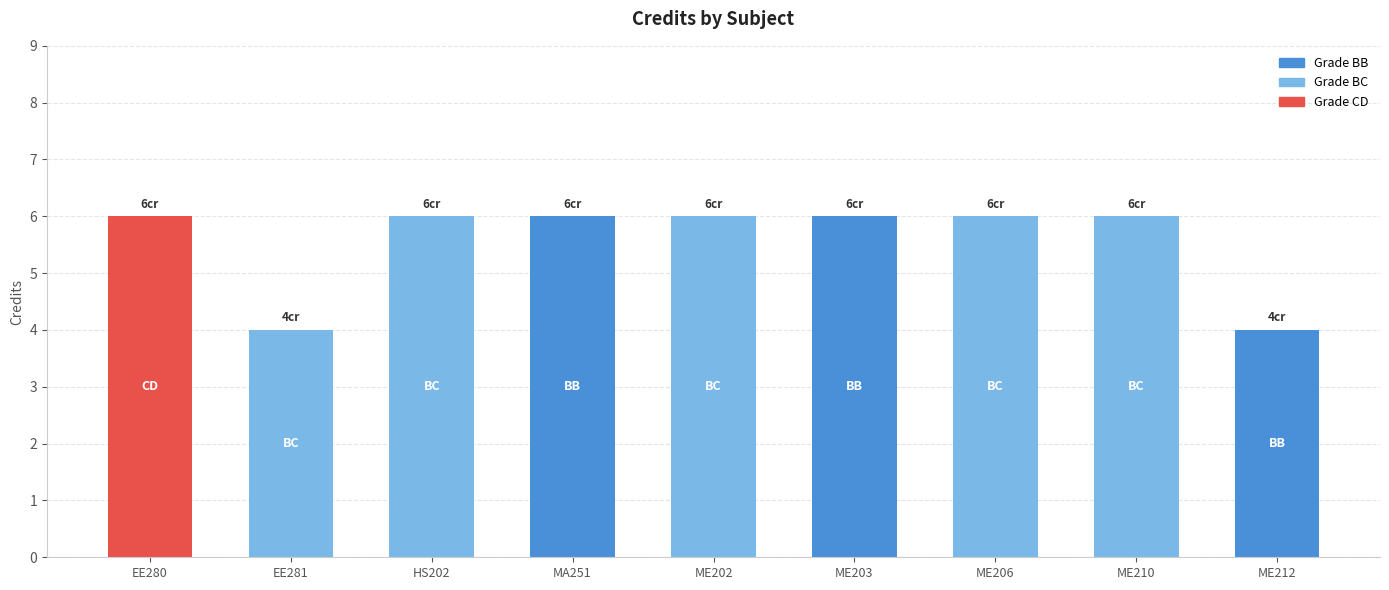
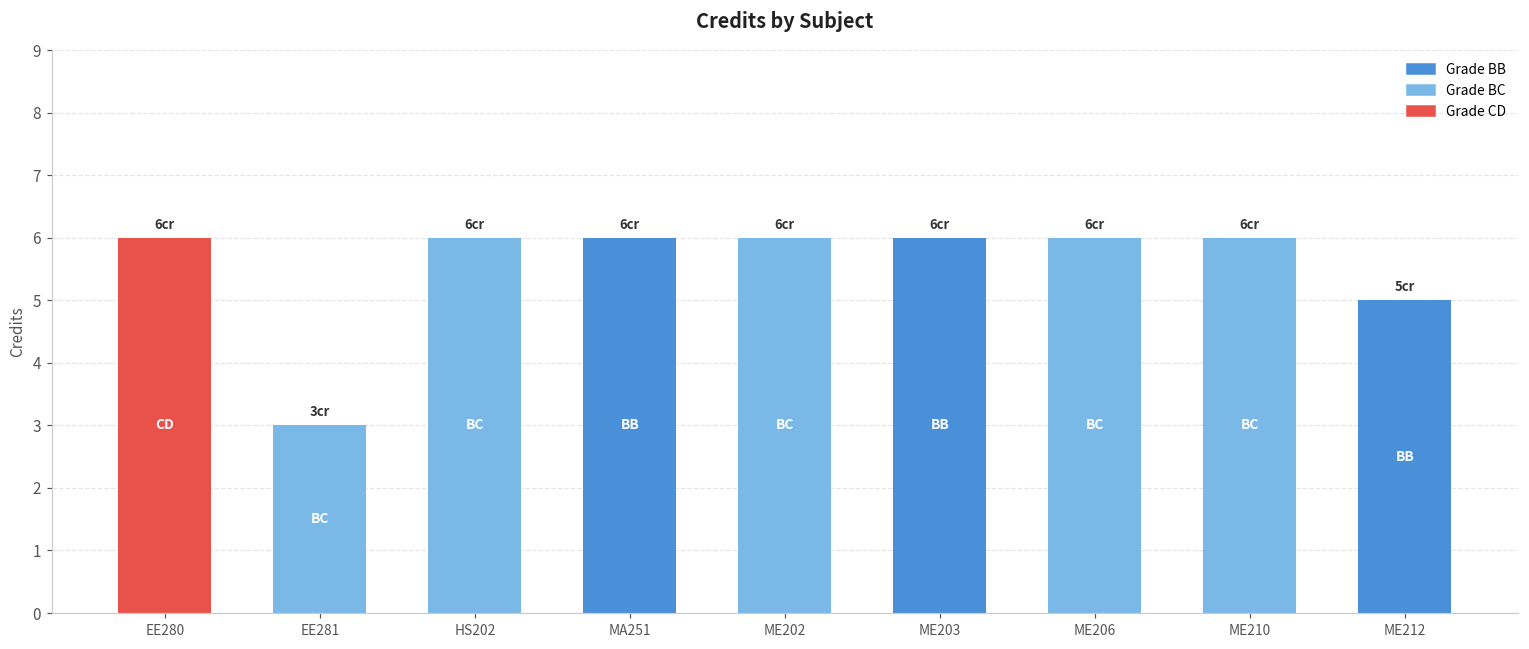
  {
    "EE280": 6,
-   "EE281": 4,
+   "EE281": 3,
    "HS202": 6,
    "MA251": 6,
    "ME202": 6,
    "ME203": 6,
    "ME206": 6,
    "ME210": 6,
-   "ME212": 4
+   "ME212": 5
  }
